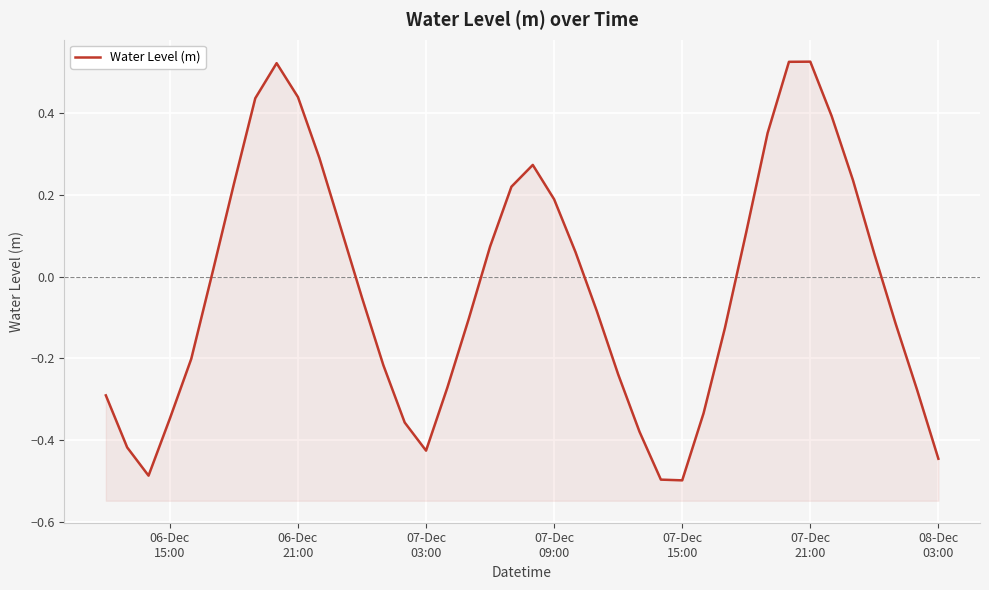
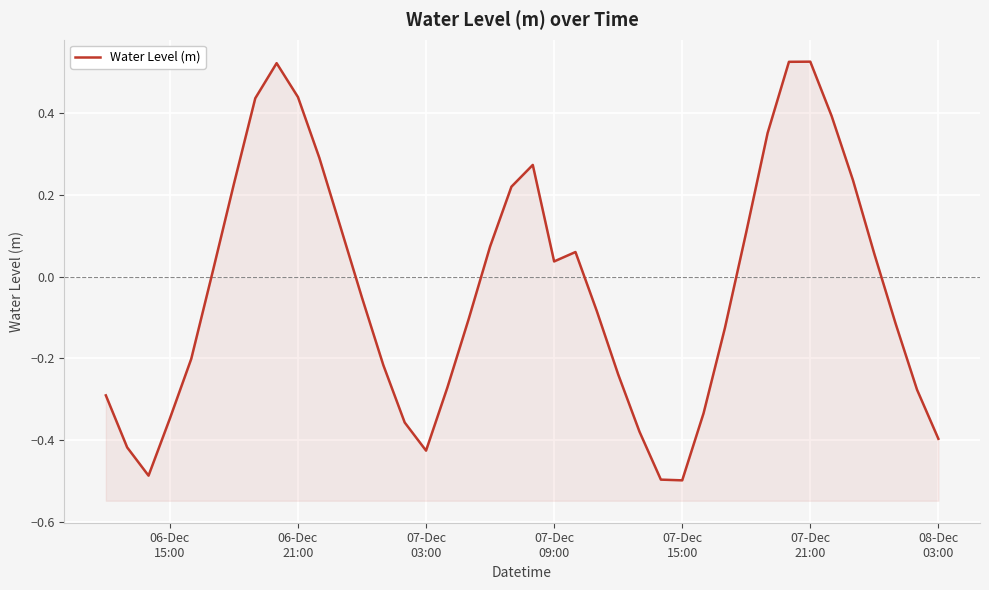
  {
    "06-Dec 15:00": -0.35,
    "06-Dec 21:00": 0.44,
    "07-Dec 03:00": -0.43,
-   "07-Dec 09:00": 0.19,
+   "07-Dec 09:00": 0.04,
    "07-Dec 15:00": -0.50,
    "07-Dec 21:00": 0.53,
-   "08-Dec 03:00": -0.45
+   "08-Dec 03:00": -0.40
  }
